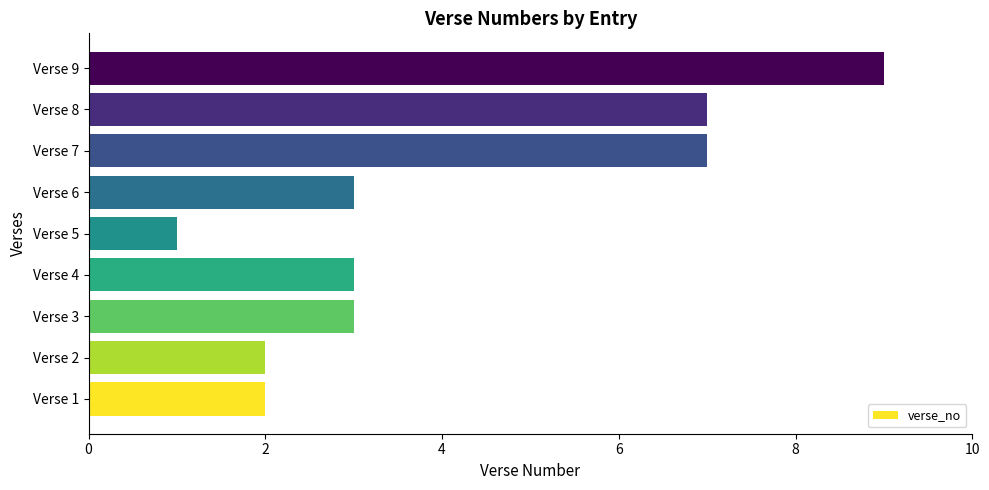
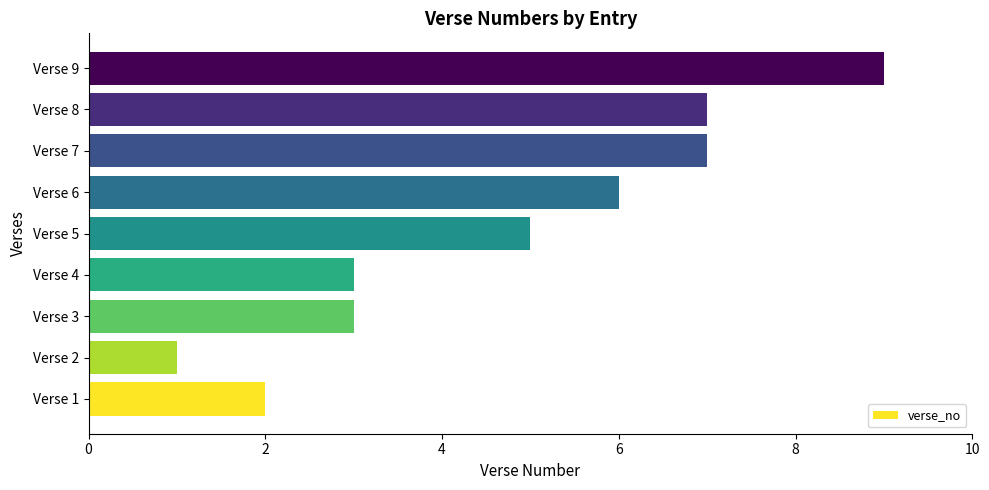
  {
    "Verse 9": 9,
    "Verse 8": 7,
    "Verse 7": 7,
-   "Verse 6": 3,
-   "Verse 5": 1,
+   "Verse 6": 6,
+   "Verse 5": 5,
    "Verse 4": 3,
    "Verse 3": 3,
-   "Verse 2": 2,
+   "Verse 2": 1,
    "Verse 1": 2
  }
